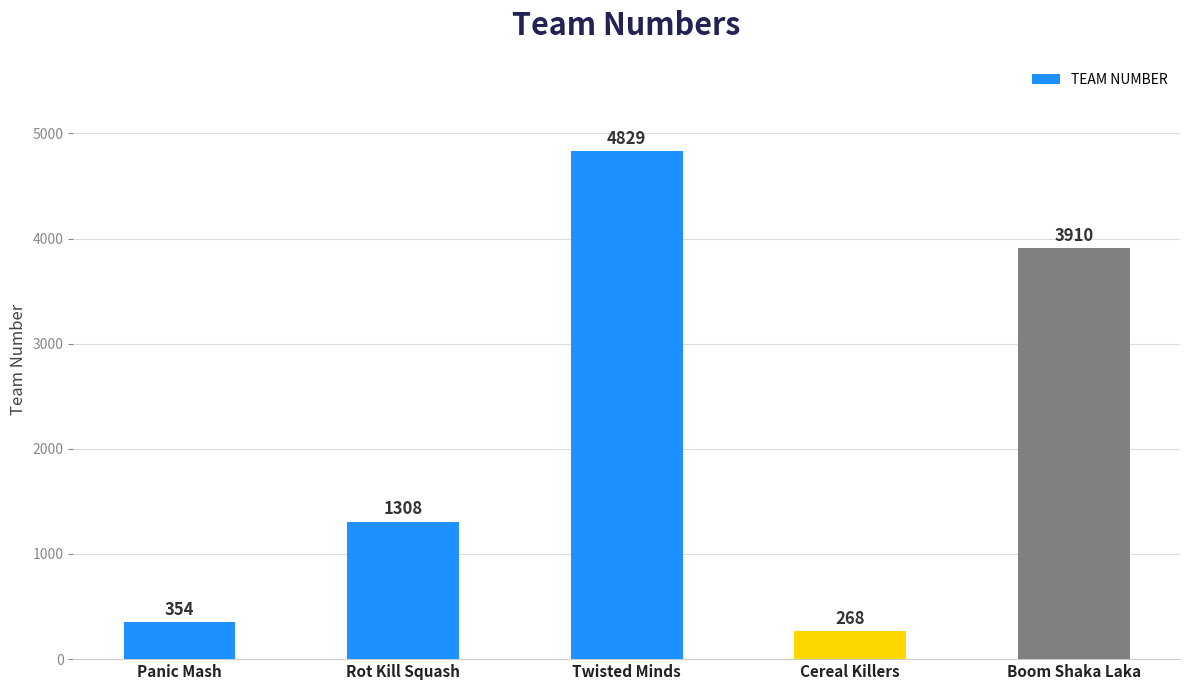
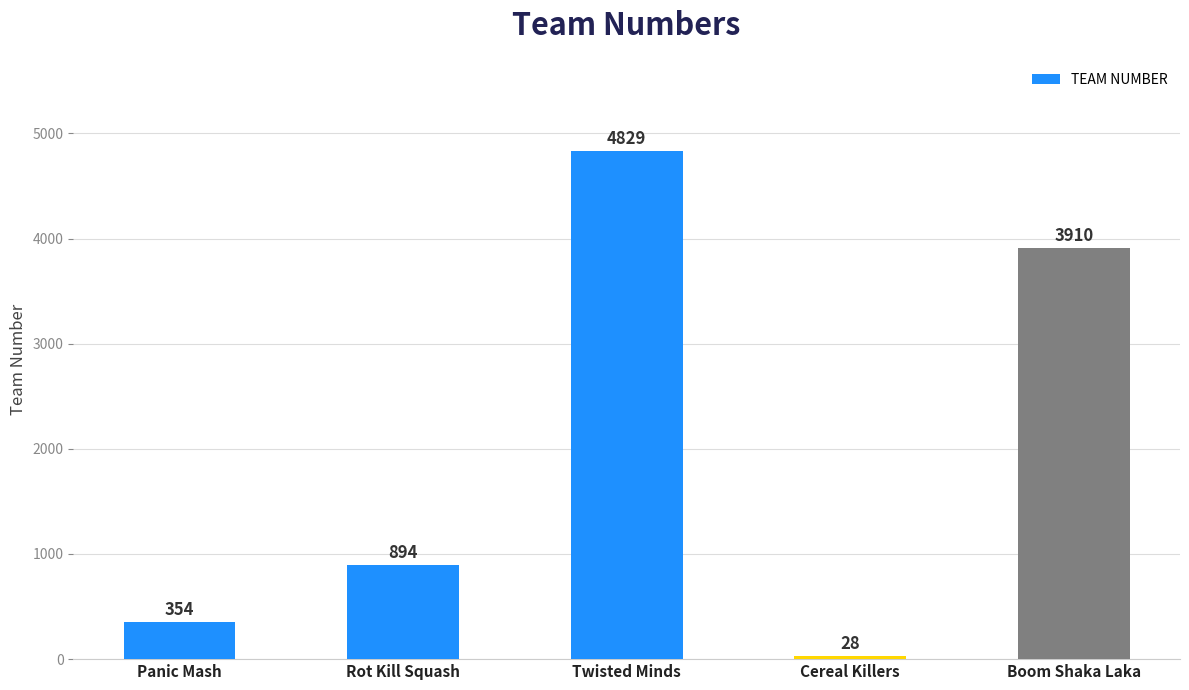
  {
    "Panic Mash": 354,
-   "Rot Kill Squash": 1308,
+   "Rot Kill Squash": 894,
    "Twisted Minds": 4829,
-   "Cereal Killers": 268,
+   "Cereal Killers": 28,
    "Boom Shaka Laka": 3910
  }
